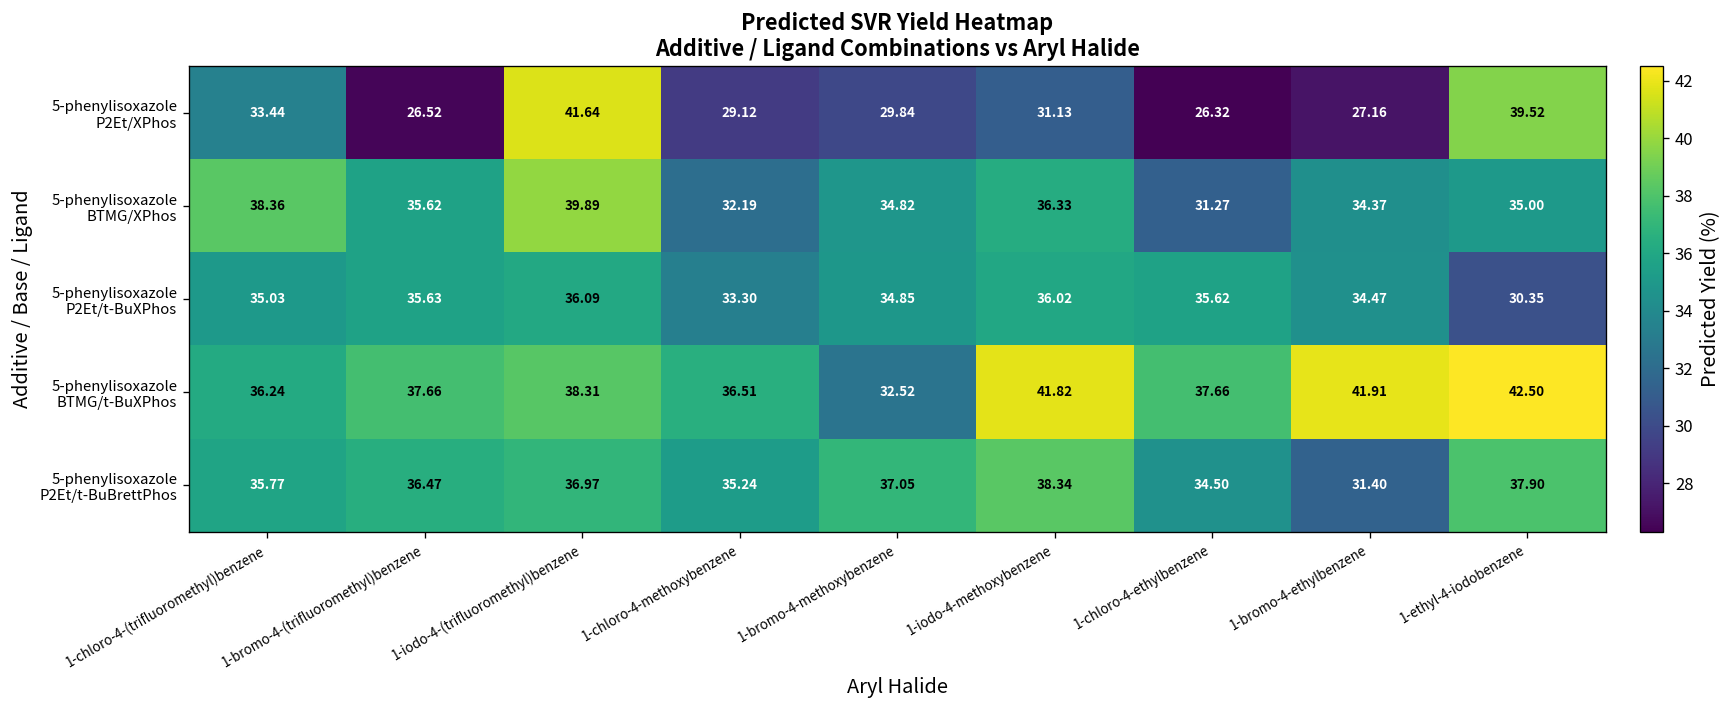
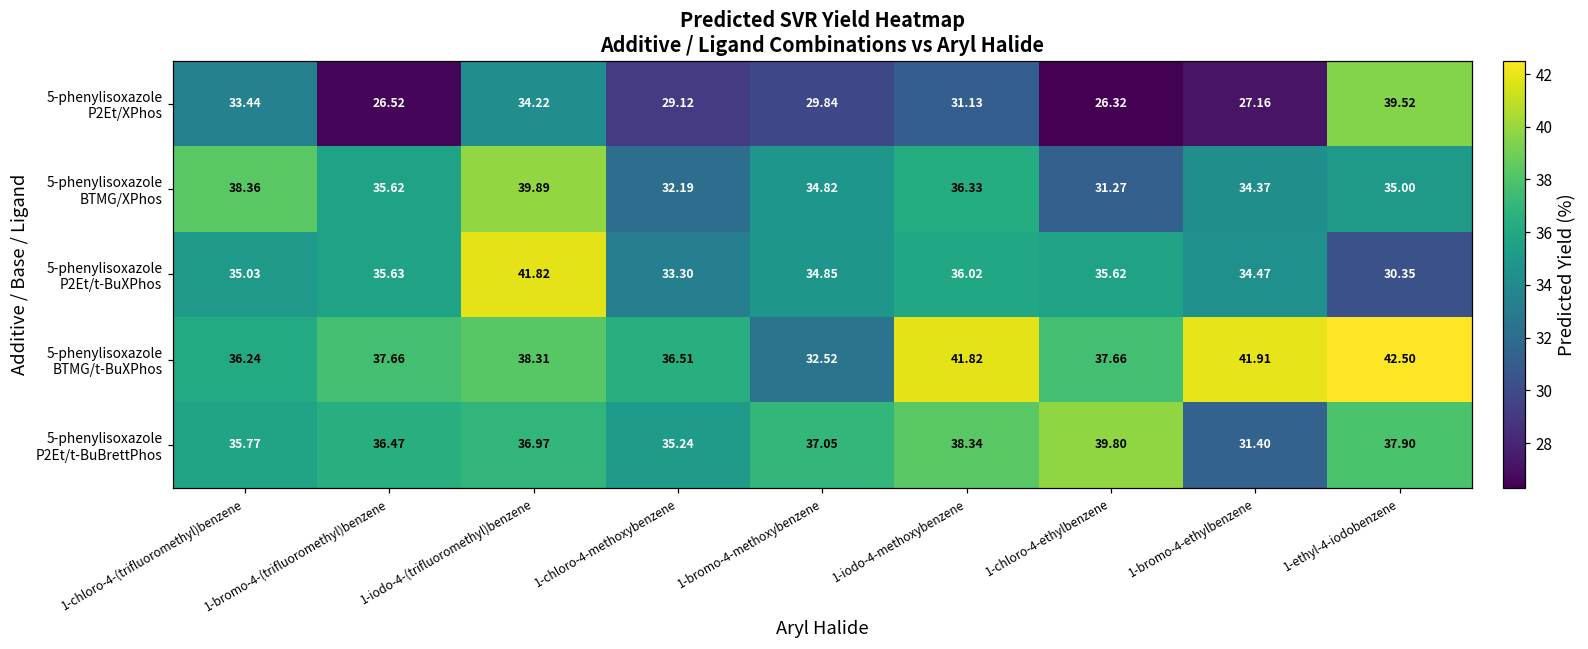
  {
    "5-phenylisoxazole P2Et/XPhos": {
      "1-chloro-4-(trifluoromethyl)benzene": 33.44,
      "1-bromo-4-(trifluoromethyl)benzene": 26.52,
-     "1-iodo-4-(trifluoromethyl)benzene": 41.64,
+     "1-iodo-4-(trifluoromethyl)benzene": 34.22,
      "1-chloro-4-methoxybenzene": 29.12,
      "1-bromo-4-methoxybenzene": 29.84,
      "1-iodo-4-methoxybenzene": 31.13,
      "1-chloro-4-ethylbenzene": 26.32,
      "1-bromo-4-ethylbenzene": 27.16,
      "1-ethyl-4-iodobenzene": 39.52
    },
    "5-phenylisoxazole BTMG/XPhos": {
      "1-chloro-4-(trifluoromethyl)benzene": 38.36,
      "1-bromo-4-(trifluoromethyl)benzene": 35.62,
      "1-iodo-4-(trifluoromethyl)benzene": 39.89,
      "1-chloro-4-methoxybenzene": 32.19,
      "1-bromo-4-methoxybenzene": 34.82,
      "1-iodo-4-methoxybenzene": 36.33,
      "1-chloro-4-ethylbenzene": 31.27,
      "1-bromo-4-ethylbenzene": 34.37,
      "1-ethyl-4-iodobenzene": 35.00
    },
    "5-phenylisoxazole P2Et/t-BuXPhos": {
      "1-chloro-4-(trifluoromethyl)benzene": 35.03,
      "1-bromo-4-(trifluoromethyl)benzene": 35.63,
-     "1-iodo-4-(trifluoromethyl)benzene": 36.09,
+     "1-iodo-4-(trifluoromethyl)benzene": 41.82,
      "1-chloro-4-methoxybenzene": 33.30,
      "1-bromo-4-methoxybenzene": 34.85,
      "1-iodo-4-methoxybenzene": 36.02,
      "1-chloro-4-ethylbenzene": 35.62,
      "1-bromo-4-ethylbenzene": 34.47,
      "1-ethyl-4-iodobenzene": 30.35
    },
    "5-phenylisoxazole BTMG/t-BuXPhos": {
      "1-chloro-4-(trifluoromethyl)benzene": 36.24,
      "1-bromo-4-(trifluoromethyl)benzene": 37.66,
      "1-iodo-4-(trifluoromethyl)benzene": 38.31,
      "1-chloro-4-methoxybenzene": 36.51,
      "1-bromo-4-methoxybenzene": 32.52,
      "1-iodo-4-methoxybenzene": 41.82,
      "1-chloro-4-ethylbenzene": 37.66,
      "1-bromo-4-ethylbenzene": 41.91,
      "1-ethyl-4-iodobenzene": 42.50
    },
    "5-phenylisoxazole P2Et/t-BuBrettPhos": {
      "1-chloro-4-(trifluoromethyl)benzene": 35.77,
      "1-bromo-4-(trifluoromethyl)benzene": 36.47,
      "1-iodo-4-(trifluoromethyl)benzene": 36.97,
      "1-chloro-4-methoxybenzene": 35.24,
      "1-bromo-4-methoxybenzene": 37.05,
      "1-iodo-4-methoxybenzene": 38.34,
-     "1-chloro-4-ethylbenzene": 34.50,
+     "1-chloro-4-ethylbenzene": 39.80,
      "1-bromo-4-ethylbenzene": 31.40,
      "1-ethyl-4-iodobenzene": 37.90
    }
  }
